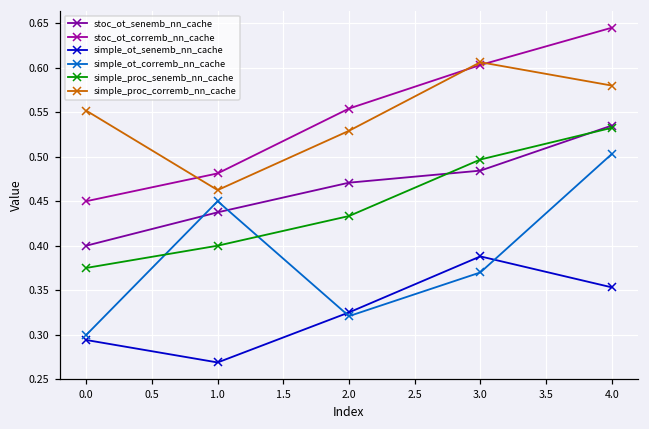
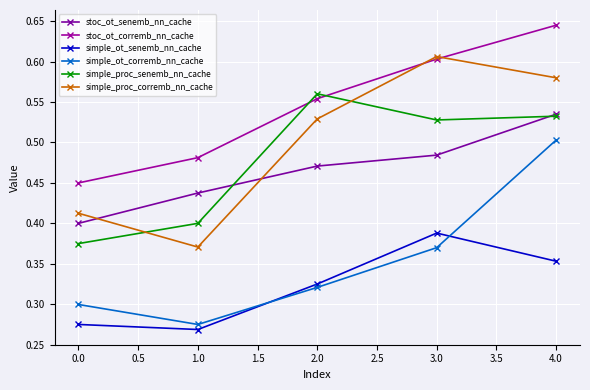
  {
    "simple_ot_senemb_nn_cache": {
-     "0.0": 0.29,
+     "0.0": 0.28,
      "1.0": 0.27,
      "2.0": 0.33,
      "3.0": 0.39,
      "4.0": 0.35
    },
    "simple_ot_corremb_nn_cache": {
      "0.0": 0.30,
-     "1.0": 0.45,
+     "1.0": 0.28,
      "2.0": 0.32,
      "3.0": 0.37,
      "4.0": 0.50
    },
    "simple_proc_senemb_nn_cache": {
      "0.0": 0.38,
      "1.0": 0.40,
-     "2.0": 0.43,
-     "3.0": 0.50
+     "2.0": 0.56,
+     "3.0": 0.53
    },
    "simple_proc_corremb_nn_cache": {
-     "0.0": 0.55,
-     "1.0": 0.46,
+     "0.0": 0.41,
+     "1.0": 0.37,
      "2.0": 0.53,
      "4.0": 0.58
    }
  }
